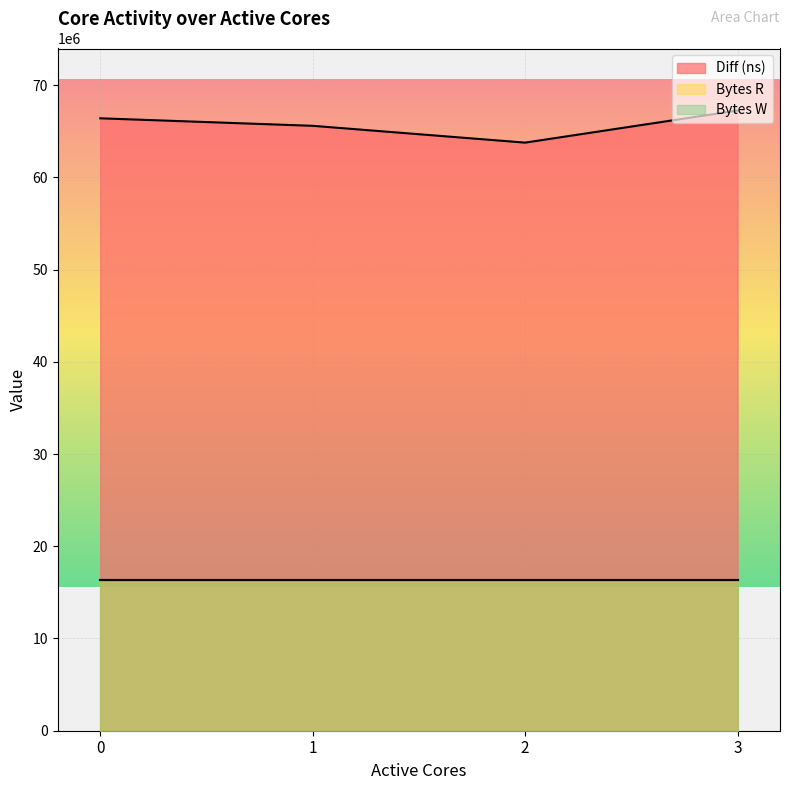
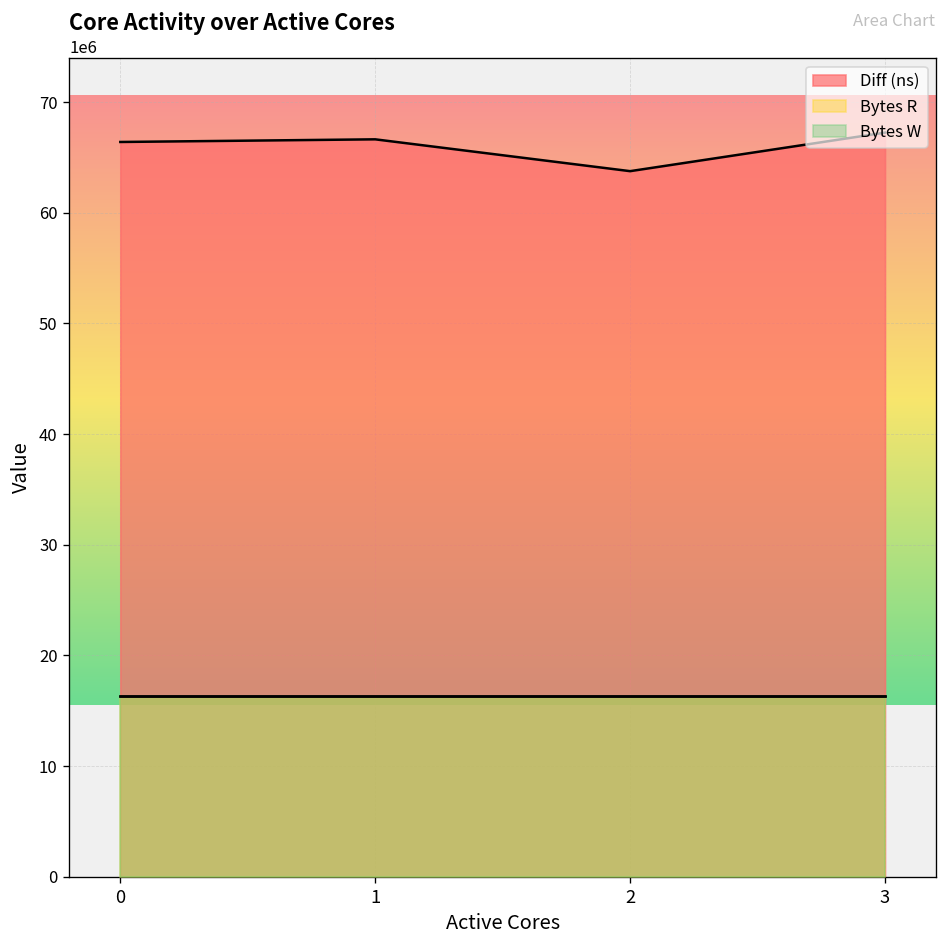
  {
    "Diff (ns)": {
      "0": 66000000,
-     "1": 66000000,
+     "1": 67000000,
      "2": 64000000
    },
    "Bytes W": {
      "0": 16000000,
      "1": 16000000,
      "2": 16000000,
      "3": 16000000
    }
  }
